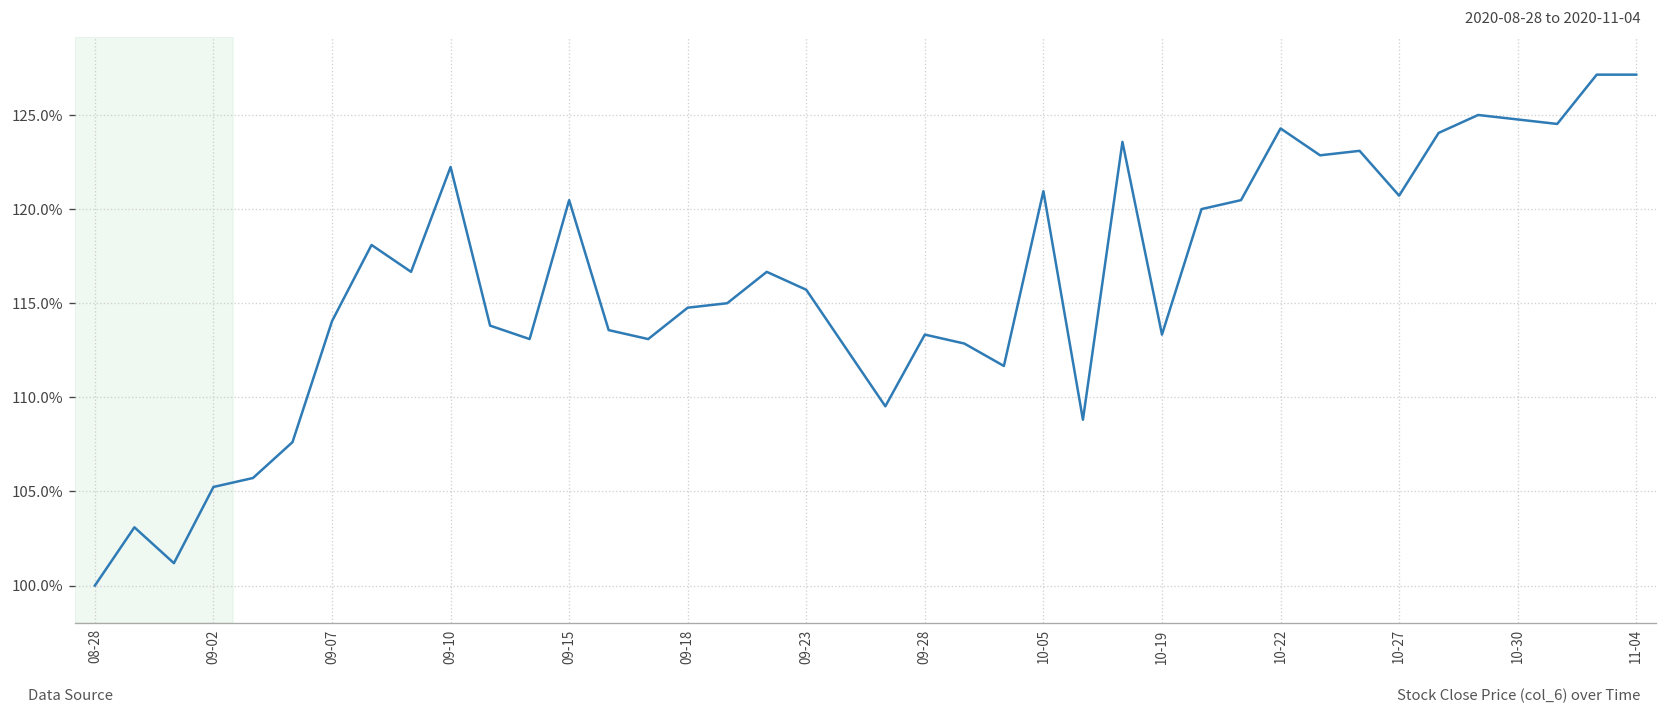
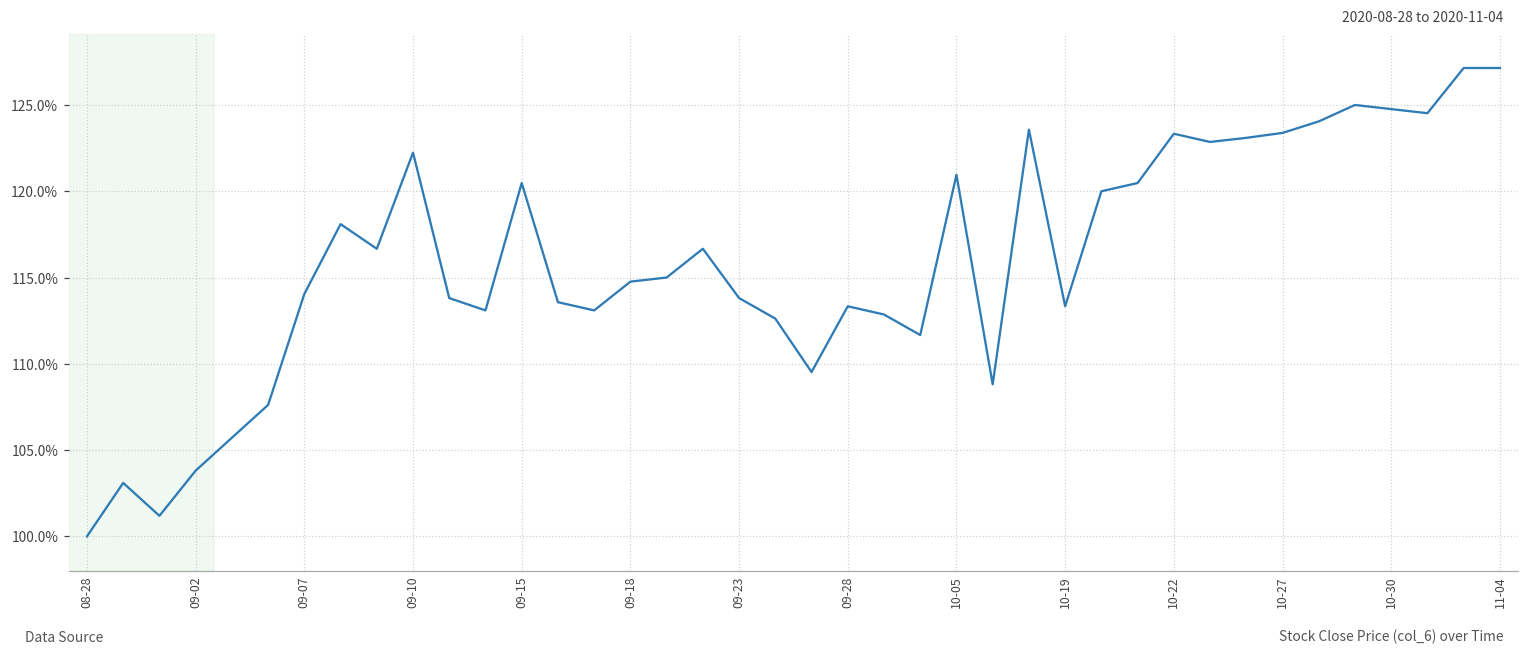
  {
    "08-28": "100.0%",
-   "09-02": "105.2%",
+   "09-02": "103.8%",
    "09-07": "114.0%",
    "09-10": "122.2%",
    "09-15": "120.5%",
    "09-18": "114.8%",
-   "09-23": "115.7%",
+   "09-23": "113.8%",
    "09-28": "113.3%",
    "10-05": "121.0%",
    "10-19": "113.3%",
-   "10-22": "124.3%",
-   "10-27": "120.7%",
+   "10-22": "123.3%",
+   "10-27": "123.4%",
    "10-30": "124.8%",
    "11-04": "127.1%"
  }
